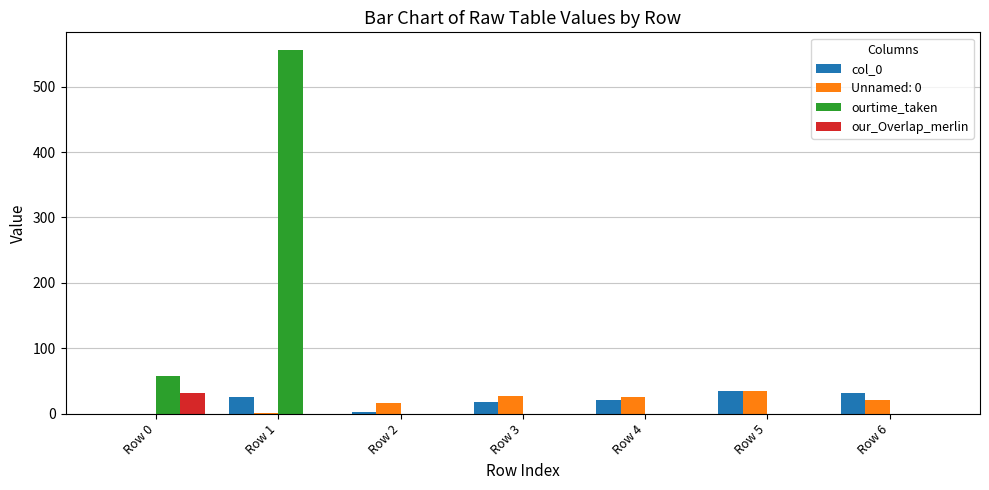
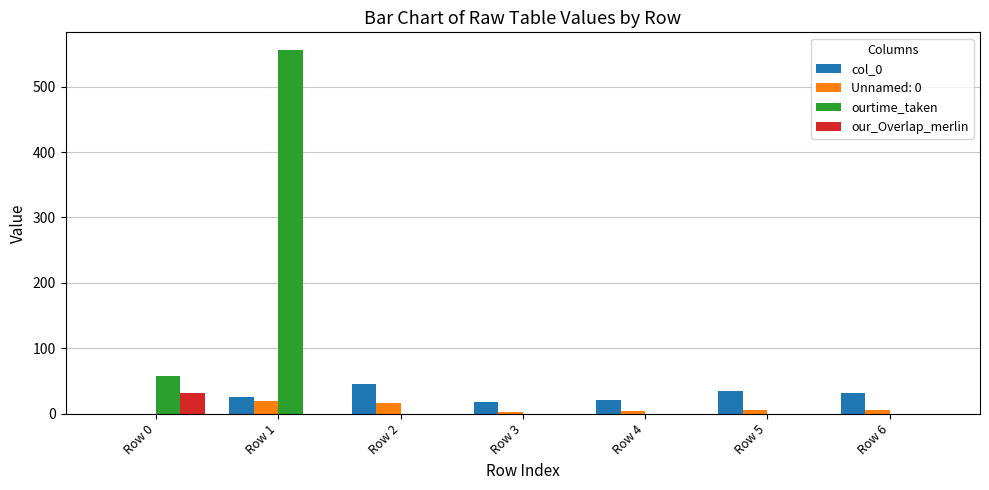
  {
    "col_0": {
      "Row 0": 0,
      "Row 1": 30,
-     "Row 2": 0,
+     "Row 2": 50,
      "Row 3": 20,
      "Row 4": 20,
      "Row 5": 30,
      "Row 6": 30
    },
    "Unnamed: 0": {
      "Row 0": 0,
-     "Row 1": 0,
+     "Row 1": 20,
      "Row 2": 20,
-     "Row 3": 30,
-     "Row 4": 30,
-     "Row 5": 30,
-     "Row 6": 20
+     "Row 3": 0,
+     "Row 4": 0,
+     "Row 5": 10,
+     "Row 6": 10
    },
    "ourtime_taken": {
      "Row 0": 60,
      "Row 1": 560,
      "Row 2": 0,
      "Row 3": 0,
      "Row 4": 0,
      "Row 5": 0,
      "Row 6": 0
    },
    "our_Overlap_merlin": {
      "Row 0": 30,
      "Row 1": 0,
      "Row 2": 0,
      "Row 3": 0,
      "Row 4": 0,
      "Row 5": 0,
      "Row 6": 0
    }
  }
